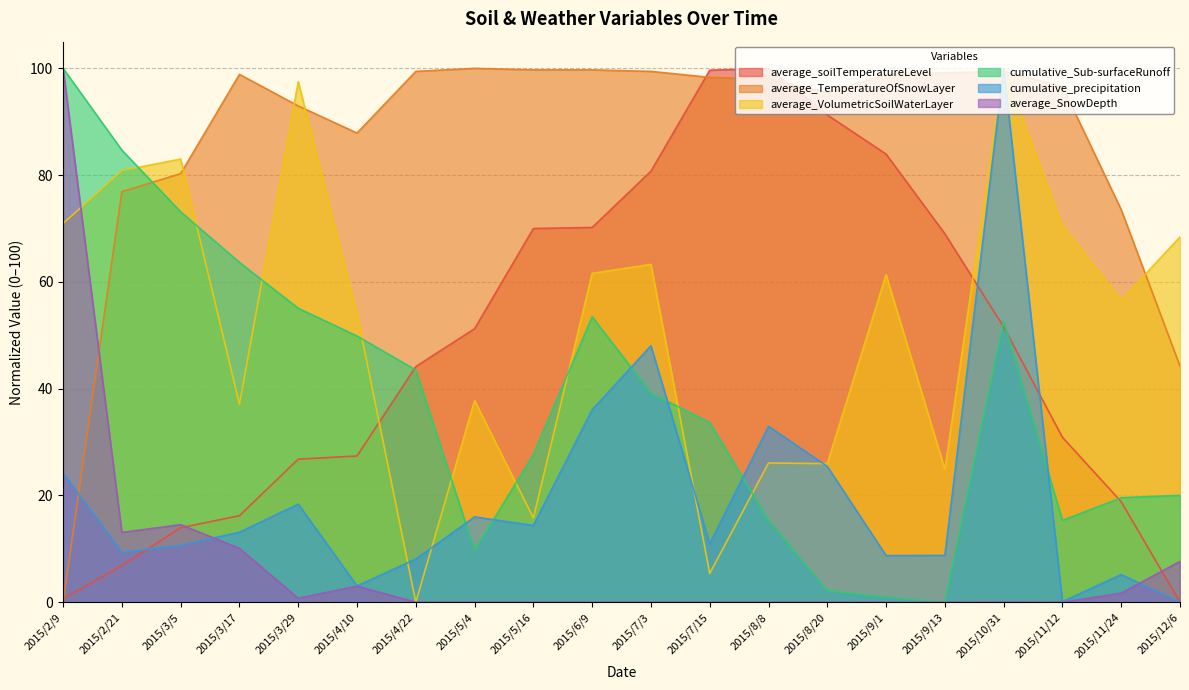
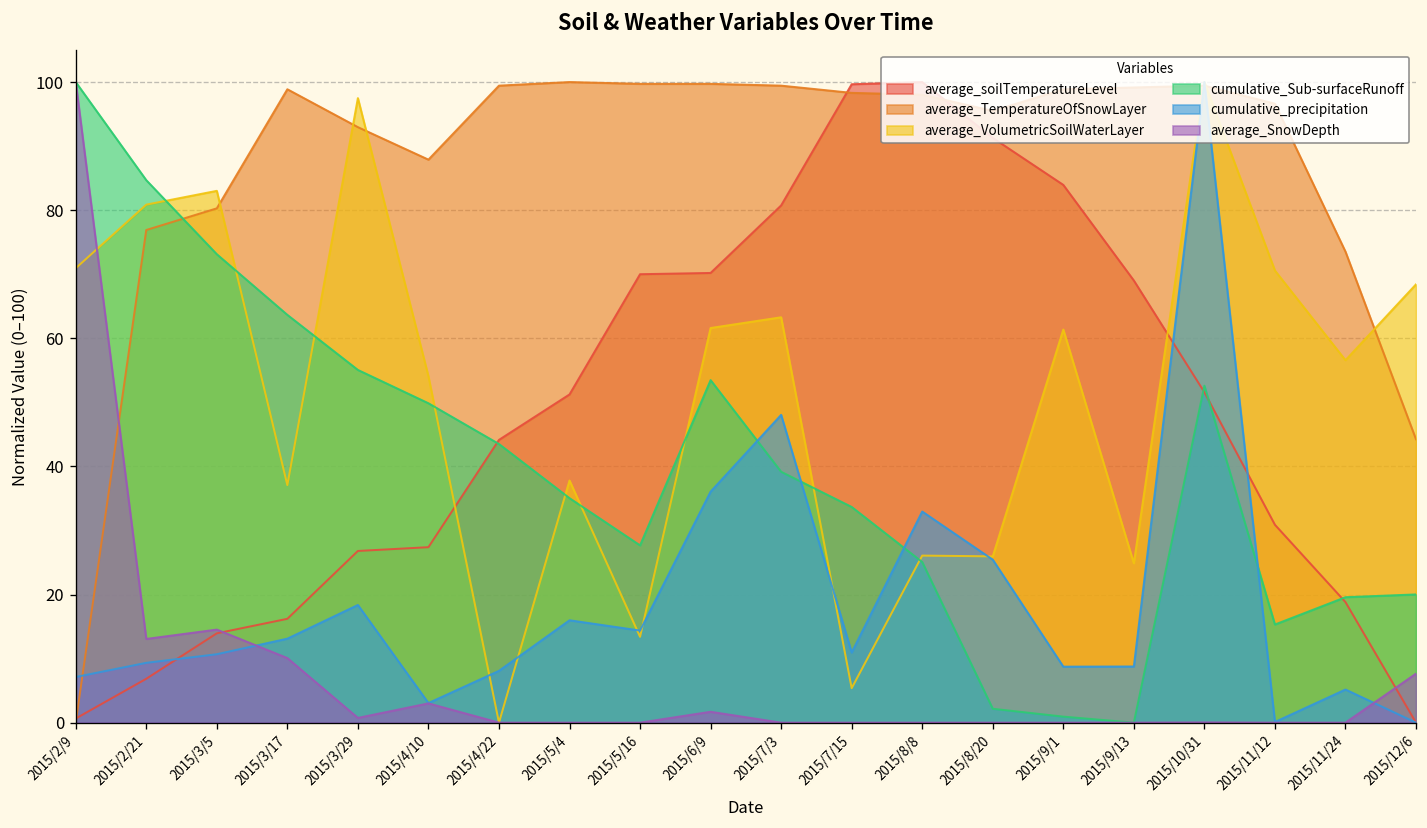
  {
    "average_VolumetricSoilWaterLayer": {
      "2015/2/9": 71,
      "2015/2/21": 81,
      "2015/3/5": 83,
      "2015/3/17": 37,
      "2015/3/29": 97,
      "2015/4/10": 54,
      "2015/5/4": 38,
-     "2015/5/16": 16,
+     "2015/5/16": 13,
      "2015/6/9": 62,
      "2015/7/3": 63,
      "2015/7/15": 5,
      "2015/8/8": 26,
      "2015/8/20": 26,
      "2015/9/1": 61,
      "2015/9/13": 25,
      "2015/11/12": 71,
      "2015/11/24": 57,
      "2015/12/6": 68
    },
    "cumulative_Sub-surfaceRunoff": {
      "2015/2/21": 85,
      "2015/3/5": 73,
      "2015/3/17": 64,
      "2015/3/29": 55,
      "2015/4/10": 50,
      "2015/4/22": 43,
-     "2015/5/4": 10,
+     "2015/5/4": 35,
      "2015/5/16": 28,
      "2015/6/9": 53,
      "2015/7/3": 39,
      "2015/7/15": 34,
-     "2015/8/8": 15,
+     "2015/8/8": 25,
      "2015/8/20": 2,
      "2015/9/1": 1,
      "2015/10/31": 53,
      "2015/11/12": 15,
      "2015/11/24": 20,
      "2015/12/6": 20
    },
    "cumulative_precipitation": {
-     "2015/2/9": 24,
+     "2015/2/9": 7,
      "2015/2/21": 9,
      "2015/3/5": 11,
      "2015/3/17": 13,
      "2015/3/29": 18,
      "2015/4/22": 8,
      "2015/5/4": 16,
      "2015/5/16": 14,
      "2015/6/9": 36,
      "2015/7/3": 48,
      "2015/7/15": 11,
      "2015/8/8": 33,
      "2015/8/20": 25,
      "2015/9/1": 9,
      "2015/9/13": 9,
      "2015/11/24": 5
    },
    "average_SnowDepth": {
      "2015/2/21": 13,
      "2015/3/5": 15,
      "2015/3/17": 10,
      "2015/3/29": 1,
      "2015/5/4": 0,
      "2015/5/16": 0,
-     "2015/6/9": 0,
+     "2015/6/9": 2,
      "2015/7/3": 0,
      "2015/7/15": 0,
      "2015/8/8": 0,
      "2015/8/20": 0,
      "2015/9/1": 0,
      "2015/10/31": 0,
-     "2015/11/24": 2,
+     "2015/11/24": 0,
      "2015/12/6": 8
    }
  }
